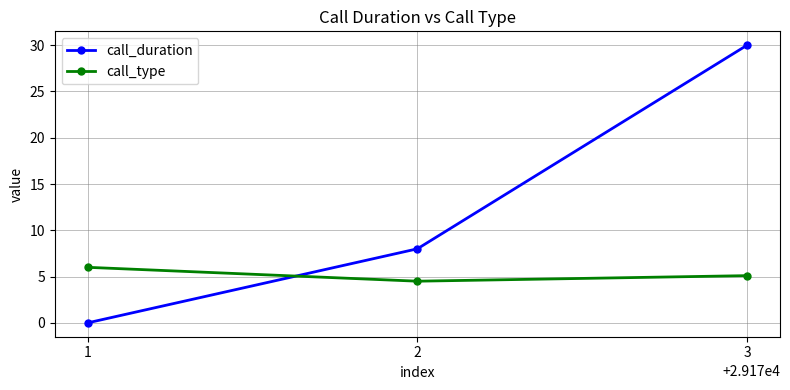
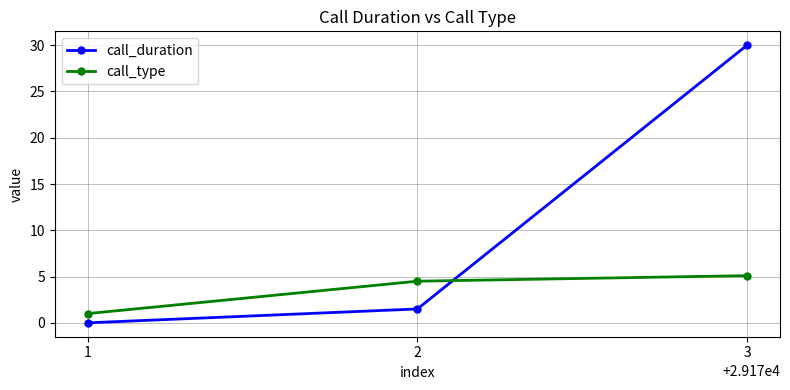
  {
    "call_duration": {
      "1": 0,
-     "2": 8,
+     "2": 2,
      "3": 30
    },
    "call_type": {
-     "1": 6,
+     "1": 1,
      "2": 5,
      "3": 5
    }
  }
